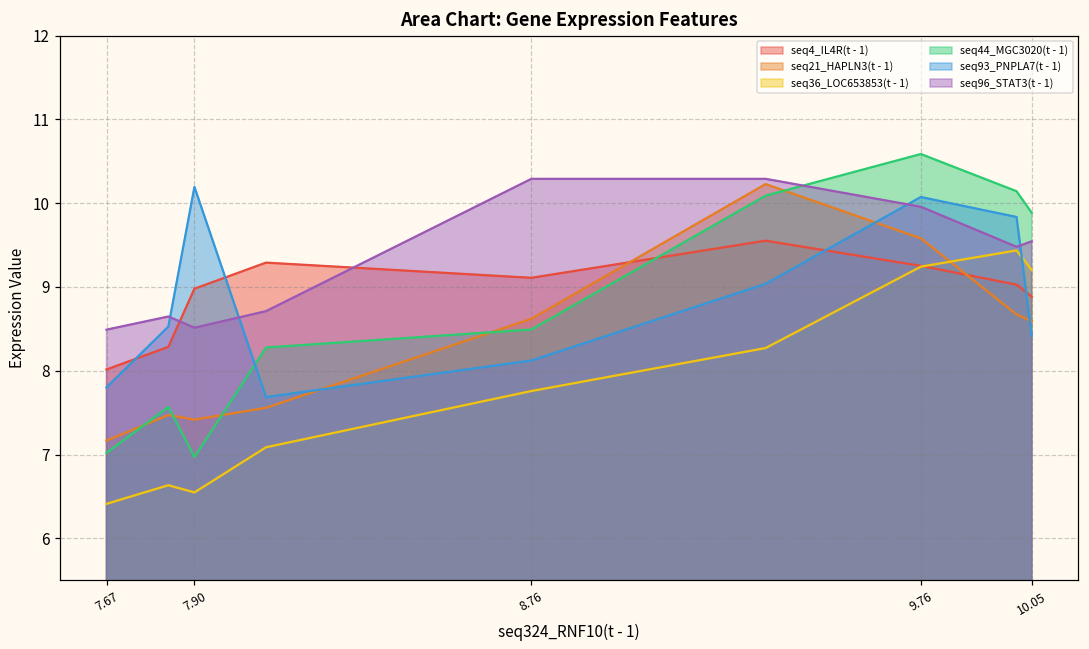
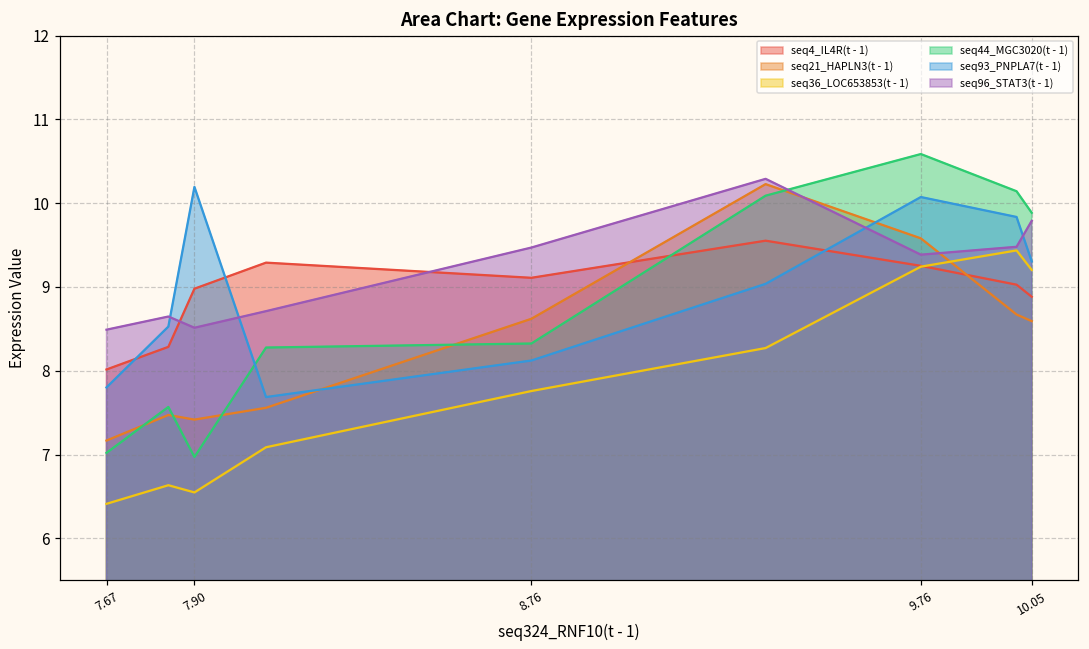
  {
    "seq44_MGC3020(t - 1)": {
      "7.67": 7.0,
      "7.90": 7.0,
-     "8.76": 8.5,
+     "8.76": 8.3,
      "9.76": 10.6,
      "10.05": 9.9
    },
    "seq93_PNPLA7(t - 1)": {
      "7.67": 7.8,
      "7.90": 10.2,
      "8.76": 8.1,
      "9.76": 10.1,
-     "10.05": 8.4
+     "10.05": 9.3
    },
    "seq96_STAT3(t - 1)": {
      "7.67": 8.5,
      "7.90": 8.5,
-     "8.76": 10.3,
-     "9.76": 10.0,
-     "10.05": 9.5
+     "8.76": 9.5,
+     "9.76": 9.4,
+     "10.05": 9.8
    }
  }
